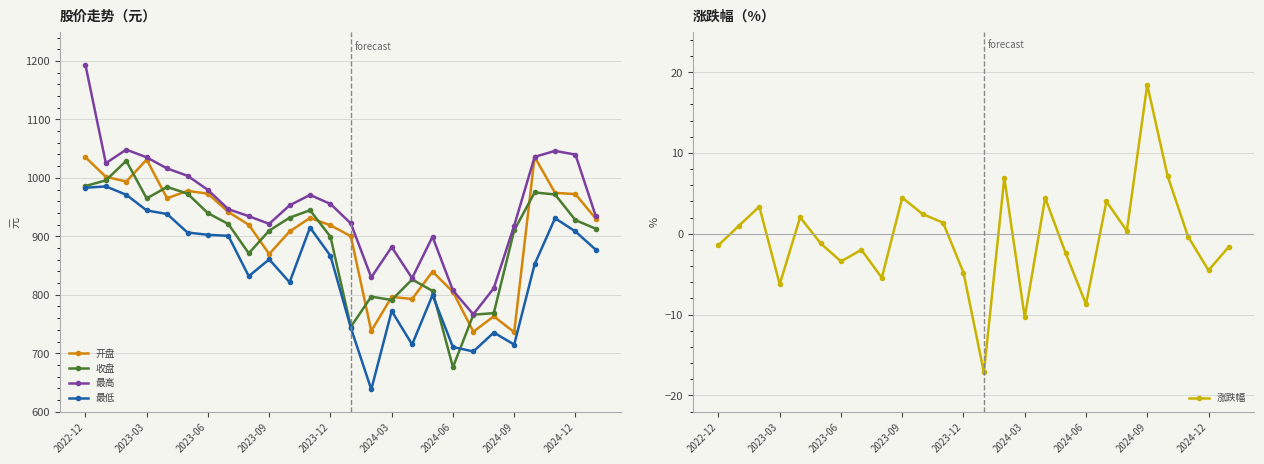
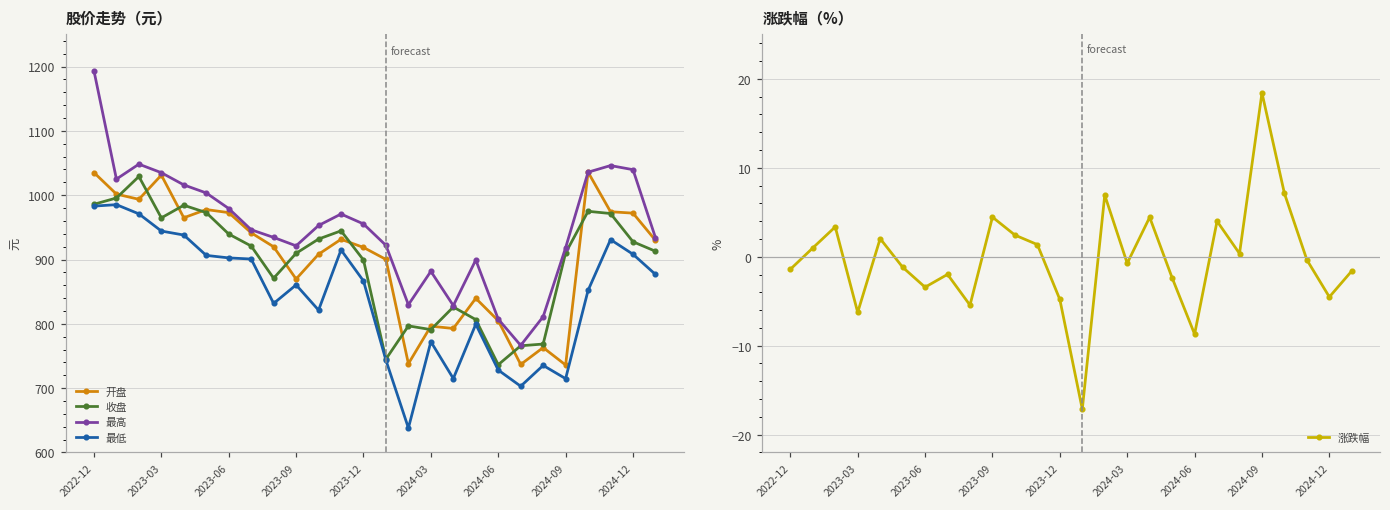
  {
    "股价走势（元）": {
      "开盘": {
        "2022-12": 1040,
        "2023-06": 970,
        "2023-09": 870,
        "2023-12": 920,
        "2024-03": 800,
        "2024-09": 740,
        "2024-12": 970
      },
      "收盘": {
        "2023-03": 960,
        "2023-06": 940,
        "2023-09": 910,
        "2023-12": 900,
        "2024-03": 790,
-       "2024-06": 680,
+       "2024-06": 740,
        "2024-09": 910,
        "2024-12": 930
      },
      "最高": {
        "2022-12": 1190,
        "2023-06": 980,
        "2023-09": 920,
        "2023-12": 960,
        "2024-03": 880,
        "2024-09": 920,
        "2024-12": 1040
      },
      "最低": {
        "2023-03": 940,
        "2023-06": 900,
        "2023-09": 860,
        "2023-12": 870,
        "2024-03": 770,
-       "2024-06": 710,
+       "2024-06": 730,
        "2024-09": 710,
        "2024-12": 910
      }
    },
    "涨跌幅（%）": {
      "2022-12": -1,
      "2023-03": -6,
      "2023-06": -3,
      "2023-09": 4,
      "2023-12": -5,
-     "2024-03": -10,
+     "2024-03": -1,
      "2024-06": -9,
      "2024-09": 18,
      "2024-12": -5
    }
  }
